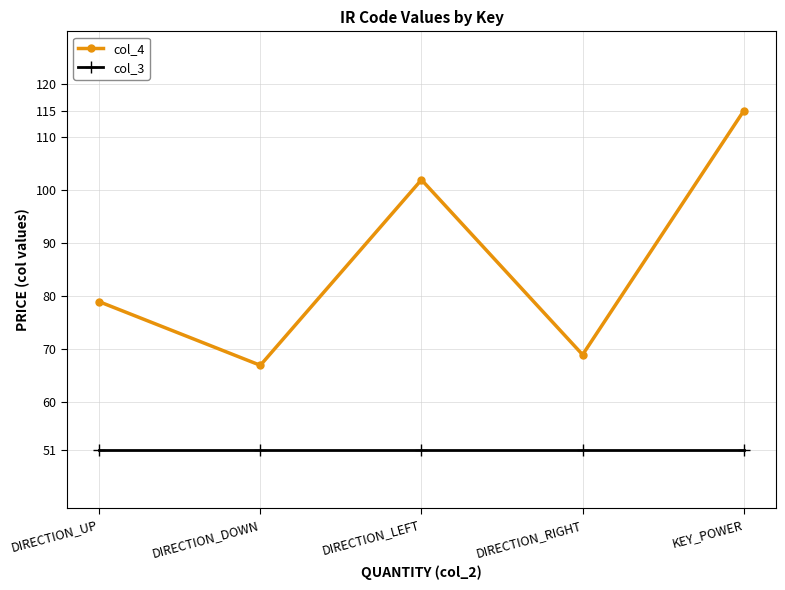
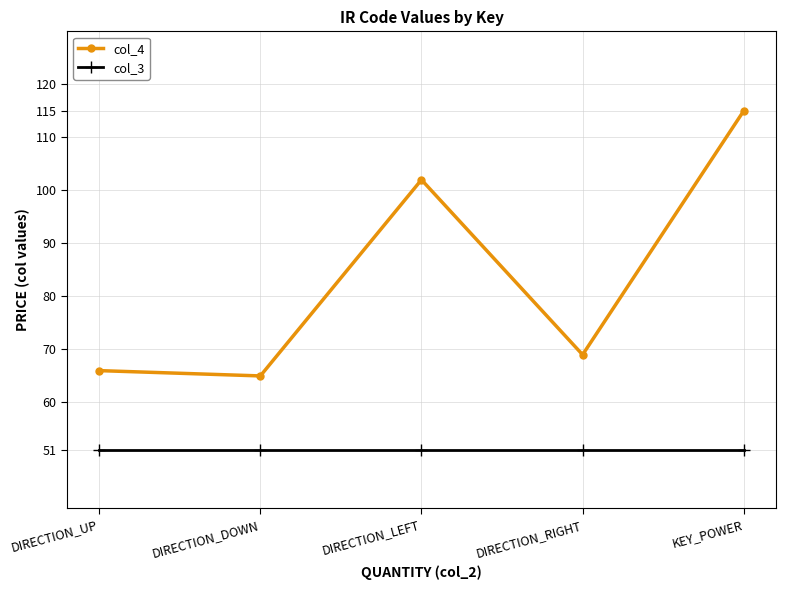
  {
    "col_4": {
-     "DIRECTION_UP": 79,
-     "DIRECTION_DOWN": 67,
+     "DIRECTION_UP": 66,
+     "DIRECTION_DOWN": 65,
      "DIRECTION_LEFT": 102,
      "DIRECTION_RIGHT": 69,
      "KEY_POWER": 115
    },
    "col_3": {
      "DIRECTION_UP": 51,
      "DIRECTION_DOWN": 51,
      "DIRECTION_LEFT": 51,
      "DIRECTION_RIGHT": 51,
      "KEY_POWER": 51
    }
  }
